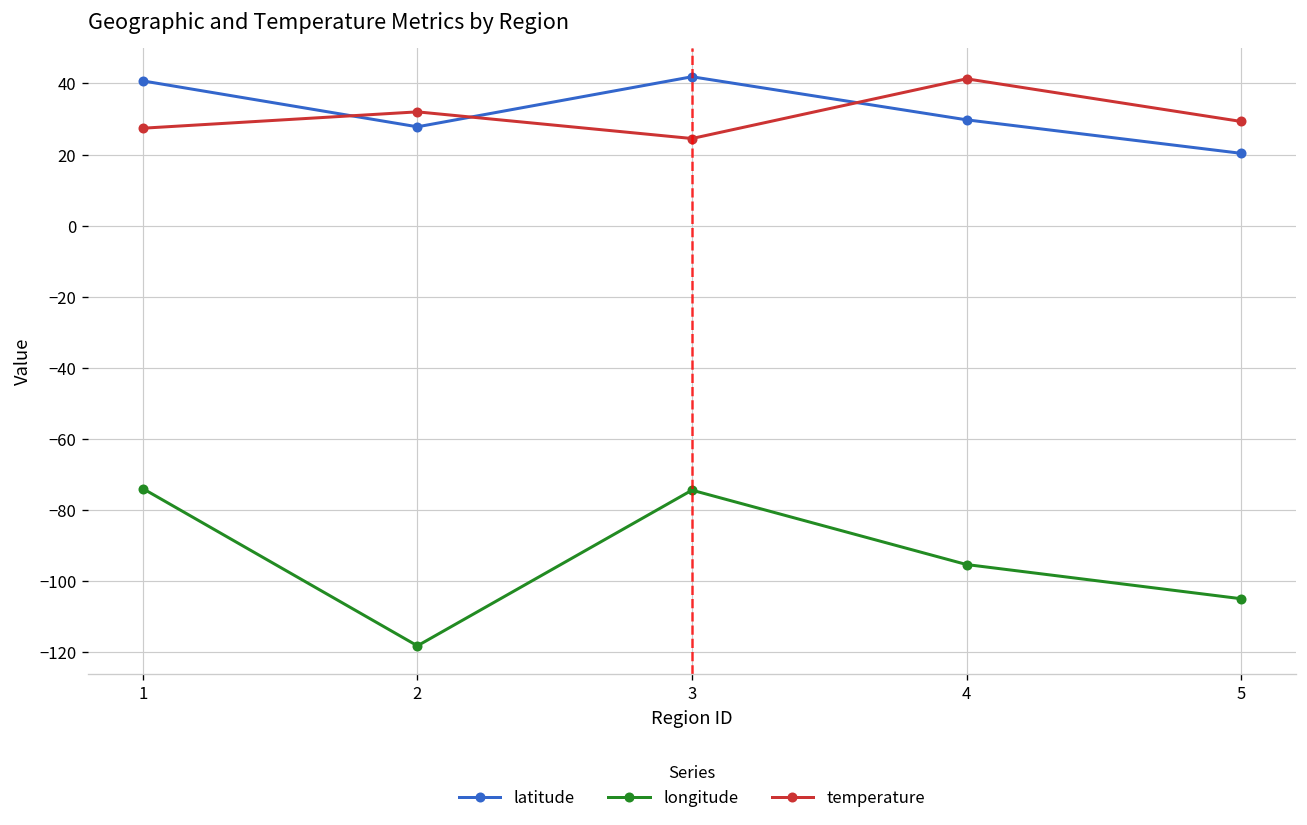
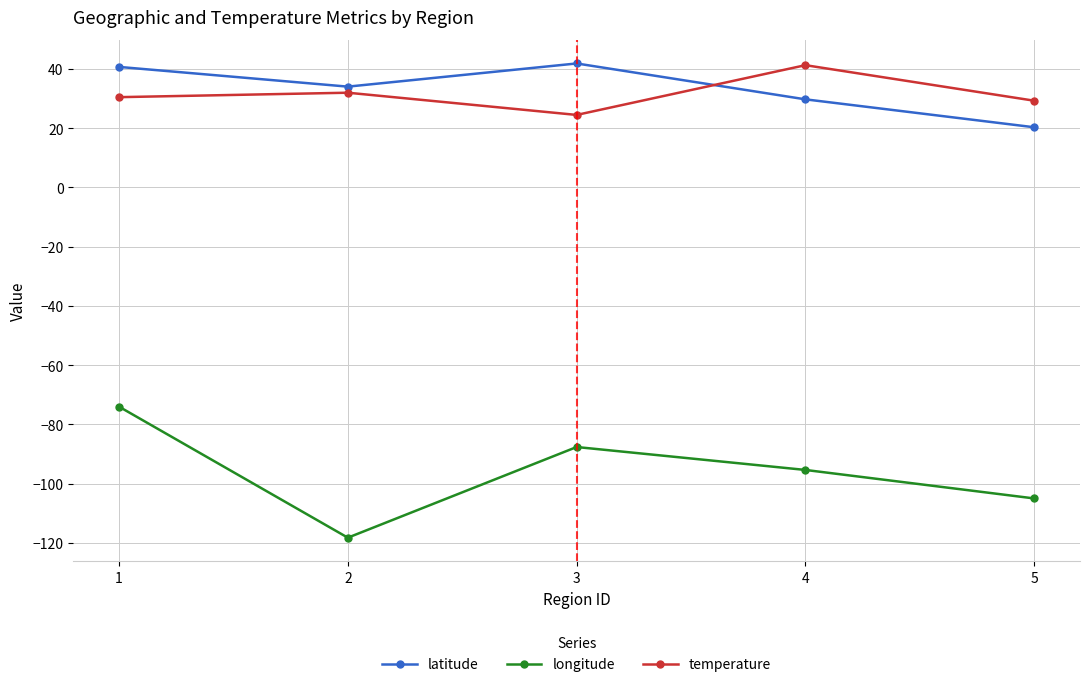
  {
    "latitude": {
      "1": 41,
-     "2": 28,
+     "2": 34,
      "3": 42,
      "4": 30,
      "5": 20
    },
    "longitude": {
      "1": -74,
      "2": -118,
-     "3": -74,
+     "3": -88,
      "4": -95,
      "5": -105
    },
    "temperature": {
-     "1": 27,
+     "1": 31,
      "2": 32,
      "3": 25,
      "4": 41,
      "5": 29
    }
  }
